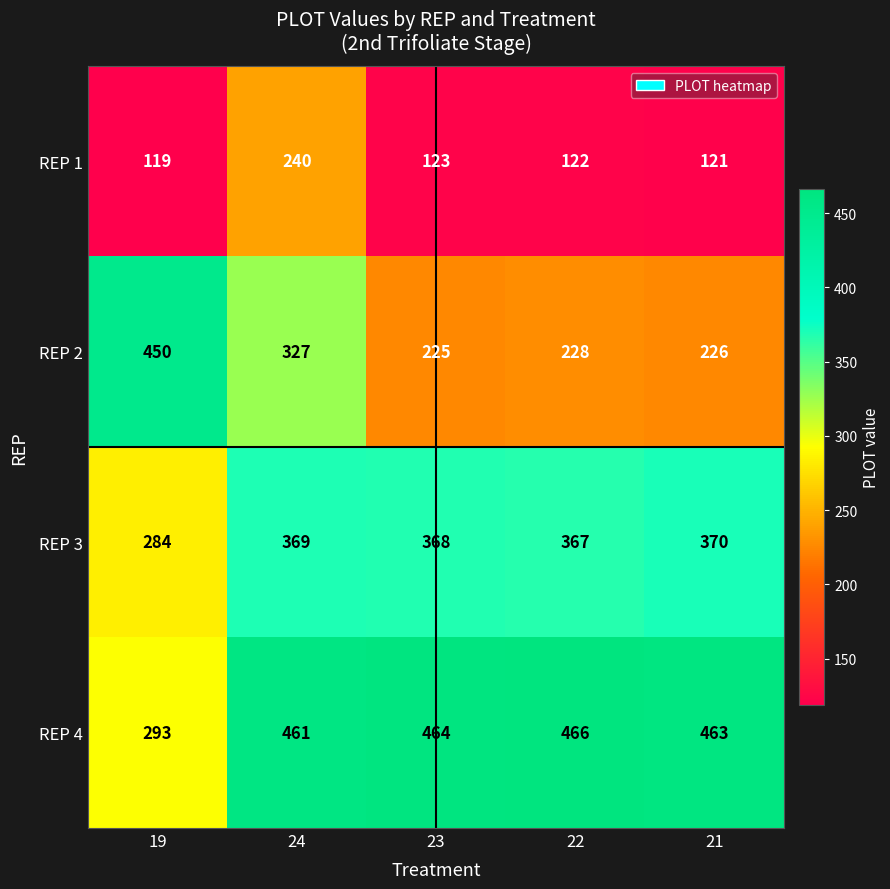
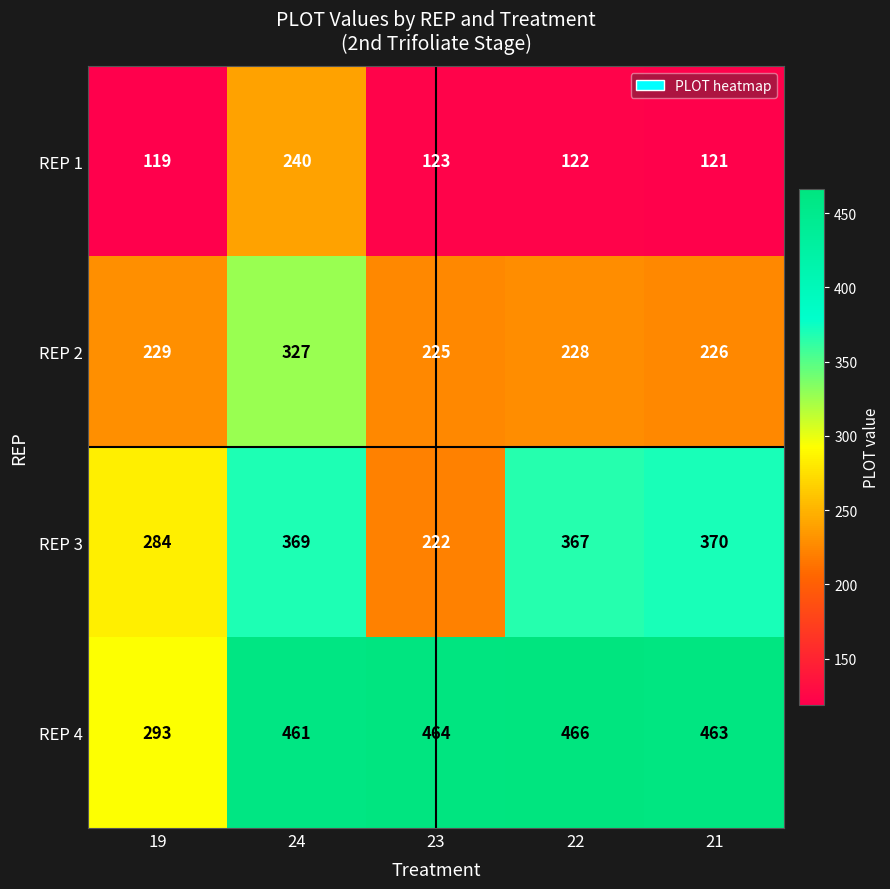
  {
    "REP 1": {
      "19": 119,
      "24": 240,
      "23": 123,
      "22": 122,
      "21": 121
    },
    "REP 2": {
-     "19": 450,
+     "19": 229,
      "24": 327,
      "23": 225,
      "22": 228,
      "21": 226
    },
    "REP 3": {
      "19": 284,
      "24": 369,
-     "23": 368,
+     "23": 222,
      "22": 367,
      "21": 370
    },
    "REP 4": {
      "19": 293,
      "24": 461,
      "23": 464,
      "22": 466,
      "21": 463
    }
  }
